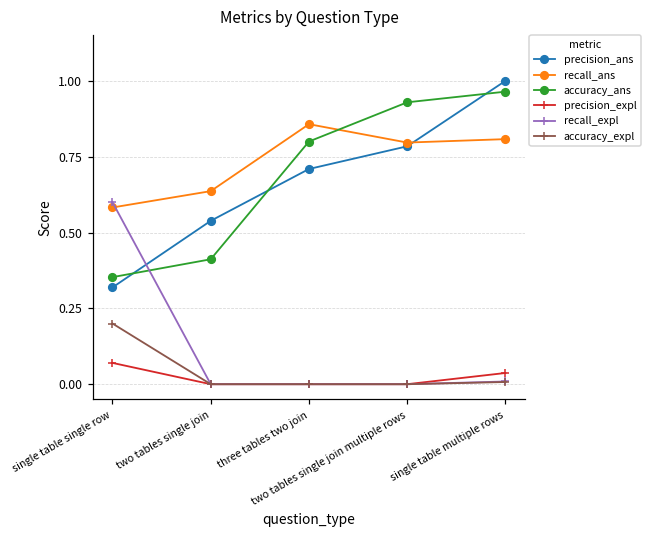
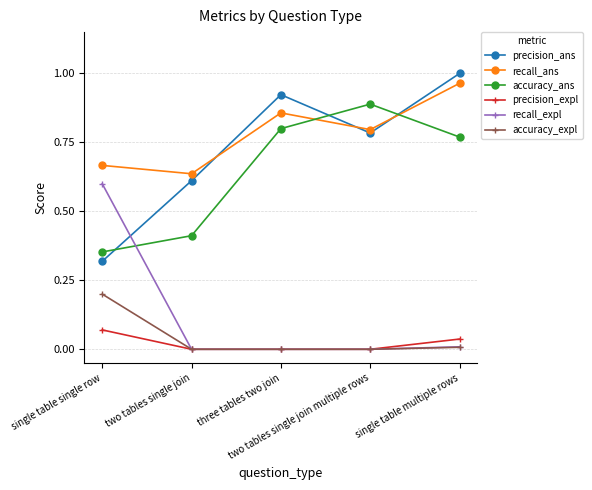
  {
    "precision_ans": {
      "single table single row": 0.32,
-     "two tables single join": 0.54,
-     "three tables two join": 0.71,
+     "two tables single join": 0.61,
+     "three tables two join": 0.92,
      "two tables single join multiple rows": 0.78,
      "single table multiple rows": 1.00
    },
    "recall_ans": {
-     "single table single row": 0.58,
+     "single table single row": 0.67,
      "two tables single join": 0.64,
      "three tables two join": 0.86,
      "two tables single join multiple rows": 0.80,
-     "single table multiple rows": 0.81
+     "single table multiple rows": 0.96
    },
    "accuracy_ans": {
      "single table single row": 0.35,
      "two tables single join": 0.41,
      "three tables two join": 0.80,
-     "two tables single join multiple rows": 0.93,
-     "single table multiple rows": 0.96
+     "two tables single join multiple rows": 0.89,
+     "single table multiple rows": 0.77
    },
    "precision_expl": {
      "single table single row": 0.07,
      "single table multiple rows": 0.04
    },
    "recall_expl": {
      "single table single row": 0.60
    },
    "accuracy_expl": {
      "single table single row": 0.20
    }
  }
